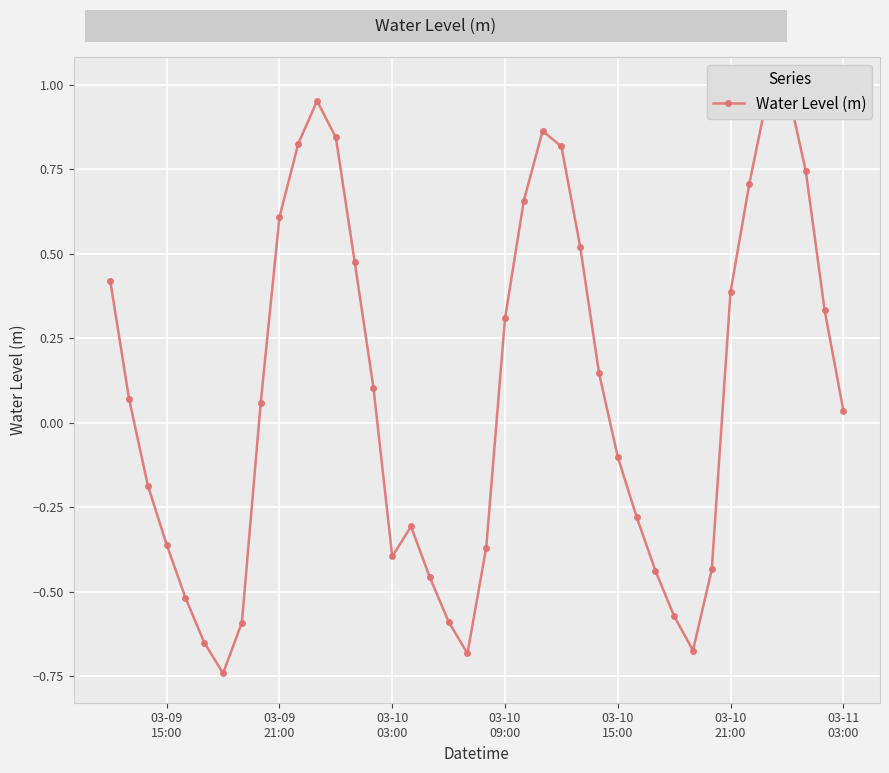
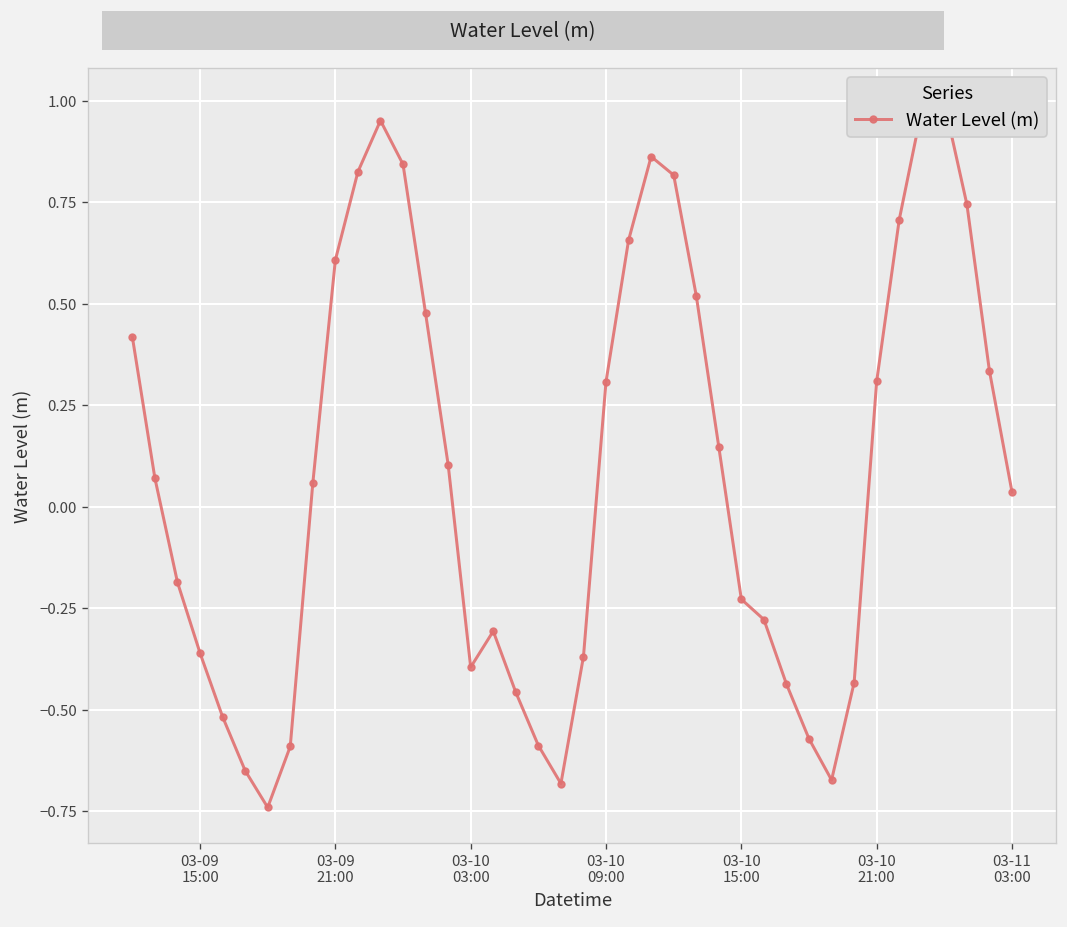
  {
    "03-09 15:00": -0.36,
    "03-09 21:00": 0.61,
    "03-10 03:00": -0.40,
    "03-10 09:00": 0.31,
-   "03-10 15:00": -0.10,
-   "03-10 21:00": 0.39,
+   "03-10 15:00": -0.23,
+   "03-10 21:00": 0.31,
    "03-11 03:00": 0.04
  }
